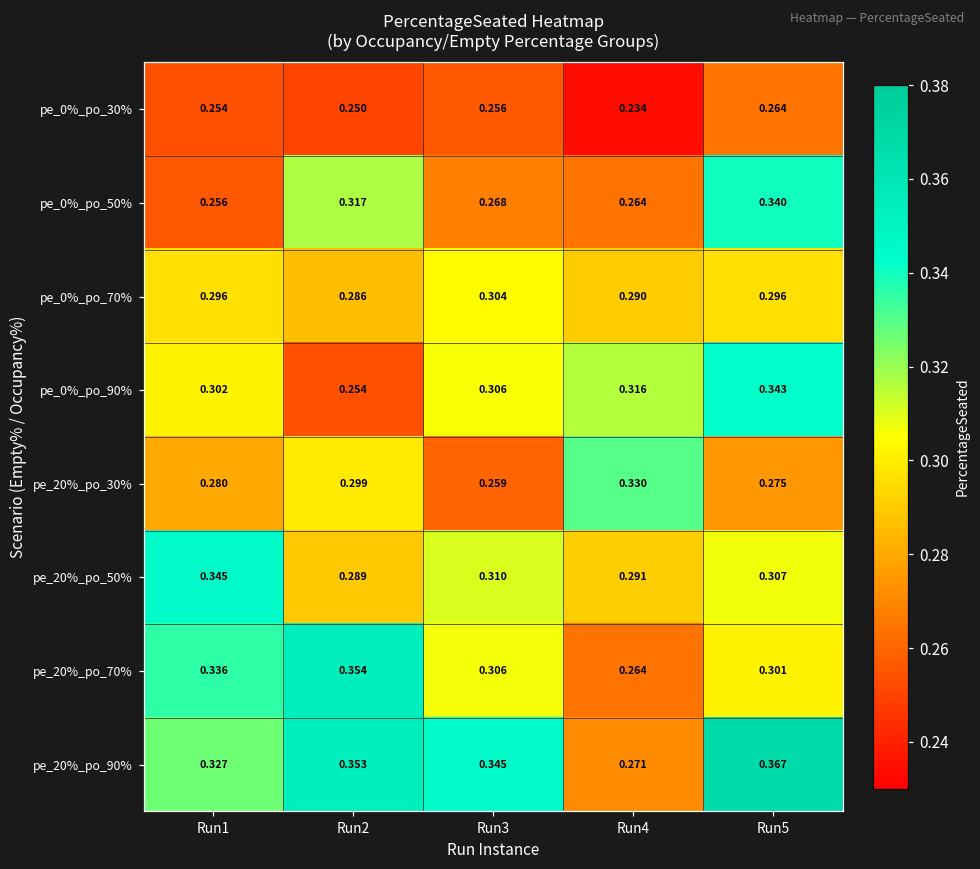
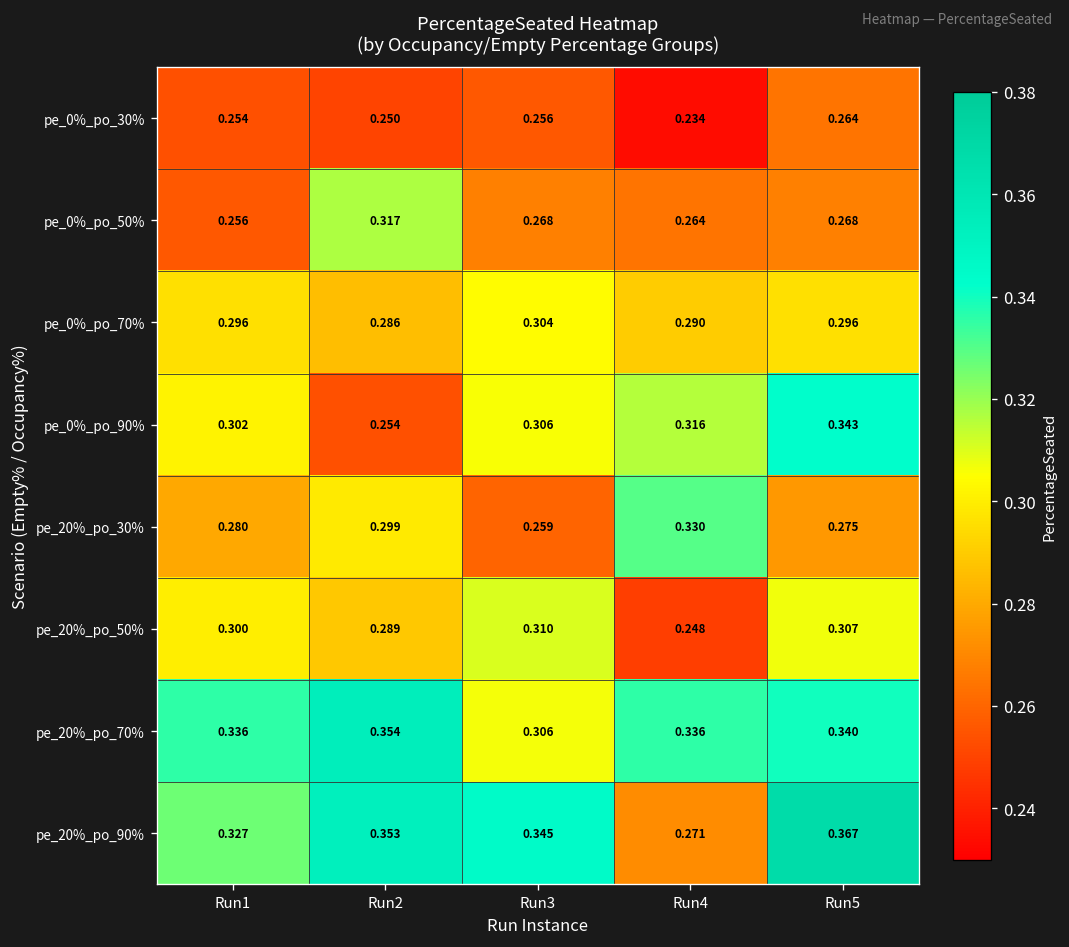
  {
    "pe_0%_po_30%": {
      "Run1": 0.254,
      "Run2": 0.250,
      "Run3": 0.256,
      "Run4": 0.234,
      "Run5": 0.264
    },
    "pe_0%_po_50%": {
      "Run1": 0.256,
      "Run2": 0.317,
      "Run3": 0.268,
      "Run4": 0.264,
-     "Run5": 0.340
+     "Run5": 0.268
    },
    "pe_0%_po_70%": {
      "Run1": 0.296,
      "Run2": 0.286,
      "Run3": 0.304,
      "Run4": 0.290,
      "Run5": 0.296
    },
    "pe_0%_po_90%": {
      "Run1": 0.302,
      "Run2": 0.254,
      "Run3": 0.306,
      "Run4": 0.316,
      "Run5": 0.343
    },
    "pe_20%_po_30%": {
      "Run1": 0.280,
      "Run2": 0.299,
      "Run3": 0.259,
      "Run4": 0.330,
      "Run5": 0.275
    },
    "pe_20%_po_50%": {
-     "Run1": 0.345,
+     "Run1": 0.300,
      "Run2": 0.289,
      "Run3": 0.310,
-     "Run4": 0.291,
+     "Run4": 0.248,
      "Run5": 0.307
    },
    "pe_20%_po_70%": {
      "Run1": 0.336,
      "Run2": 0.354,
      "Run3": 0.306,
-     "Run4": 0.264,
-     "Run5": 0.301
+     "Run4": 0.336,
+     "Run5": 0.340
    },
    "pe_20%_po_90%": {
      "Run1": 0.327,
      "Run2": 0.353,
      "Run3": 0.345,
      "Run4": 0.271,
      "Run5": 0.367
    }
  }
